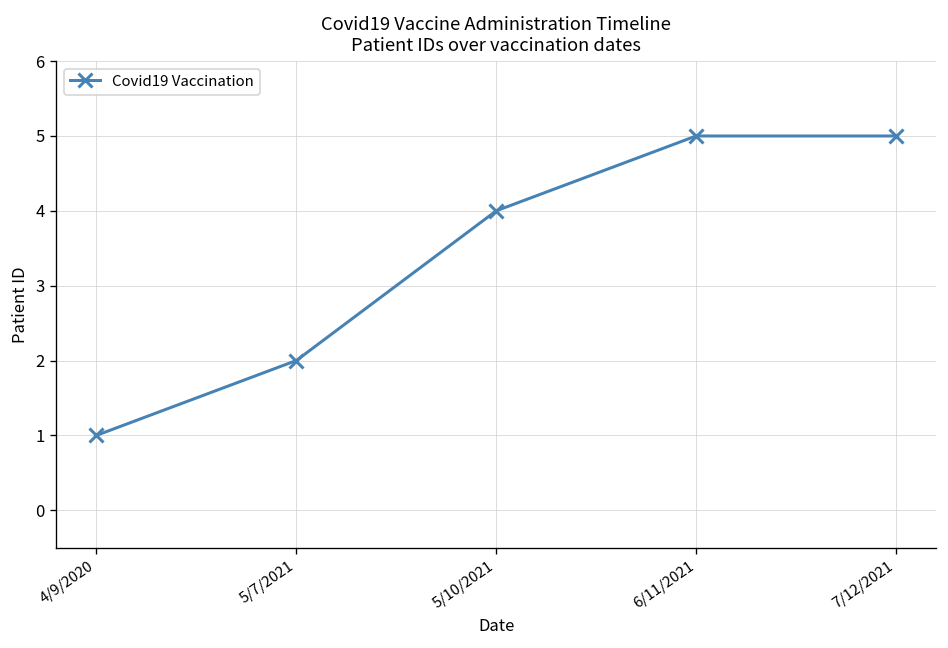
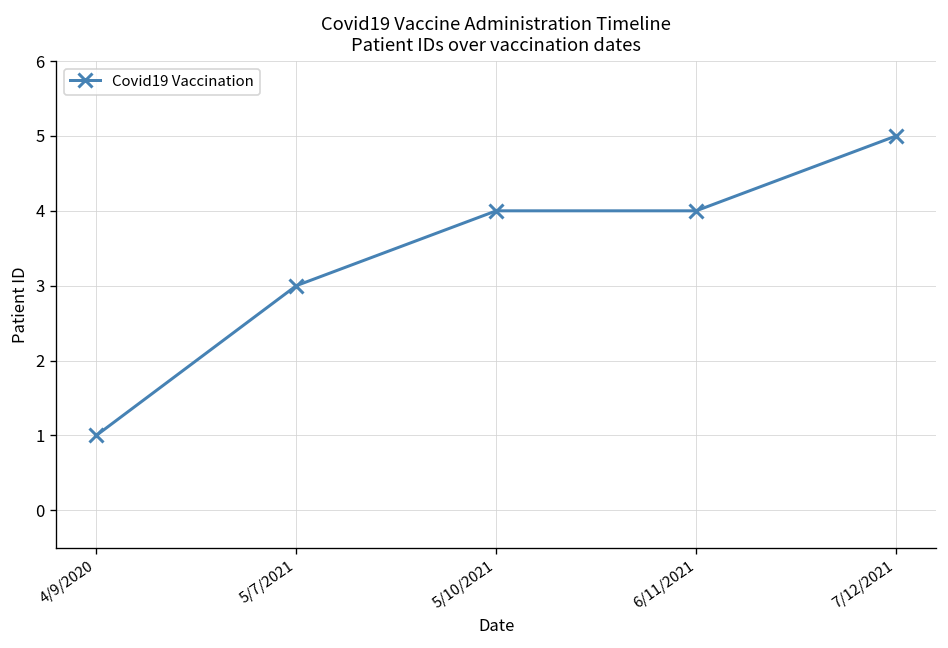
  {
    "4/9/2020": 1,
-   "5/7/2021": 2,
+   "5/7/2021": 3,
    "5/10/2021": 4,
-   "6/11/2021": 5,
+   "6/11/2021": 4,
    "7/12/2021": 5
  }
